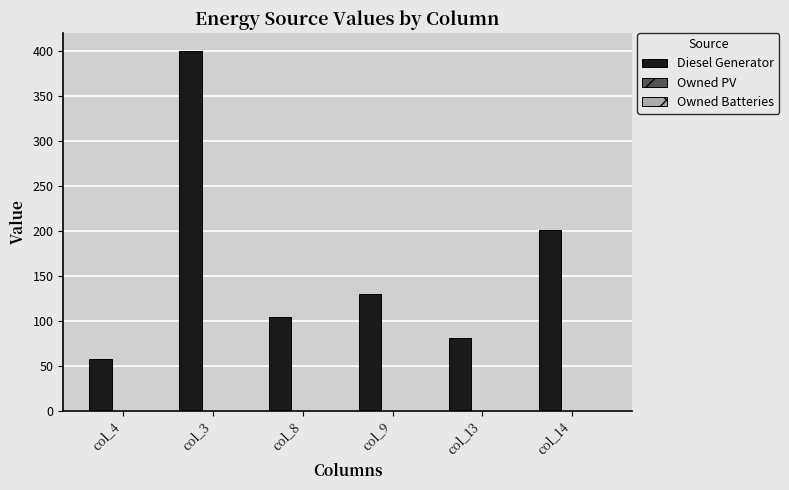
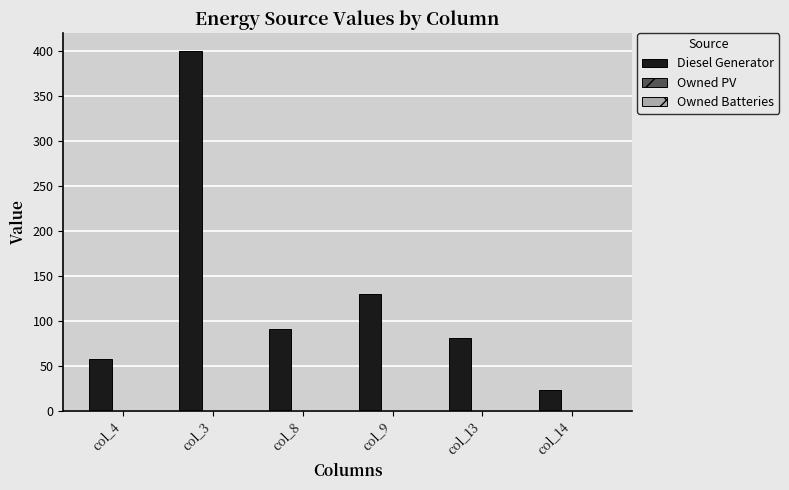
  {
    "Diesel Generator": {
      "col_4": 60,
      "col_3": 400,
-     "col_8": 100,
+     "col_8": 90,
      "col_9": 130,
      "col_13": 80,
-     "col_14": 200
+     "col_14": 20
    },
    "Owned PV": {
      "col_4": 0,
      "col_3": 0,
      "col_8": 0,
      "col_9": 0,
      "col_13": 0,
      "col_14": 0
    },
    "Owned Batteries": {
      "col_4": 0,
      "col_3": 0,
      "col_8": 0,
      "col_9": 0,
      "col_13": 0,
      "col_14": 0
    }
  }
